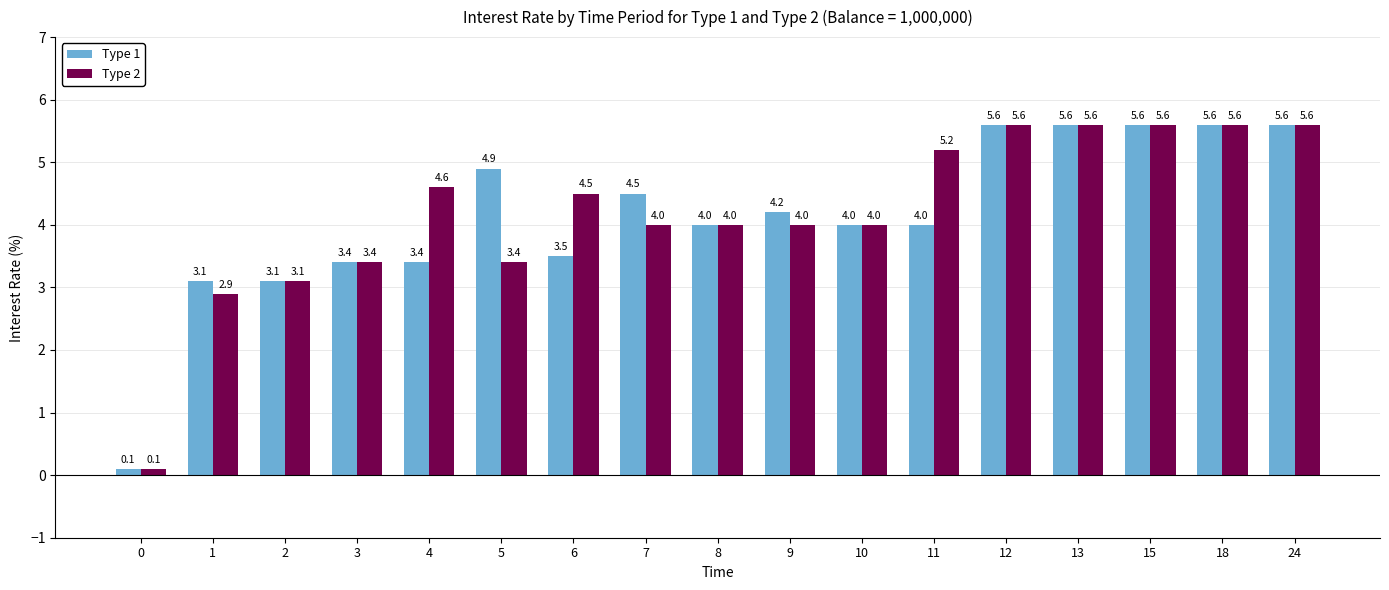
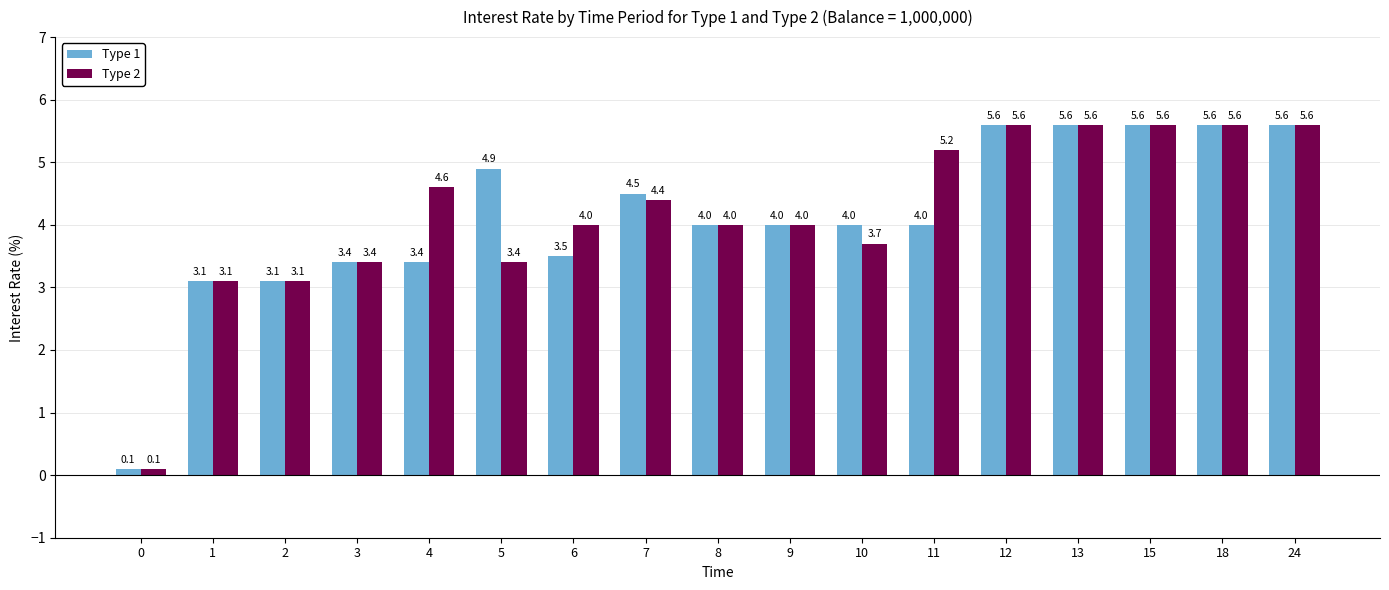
  {
    "Type 1": {
      "0": 0.1,
      "1": 3.1,
      "2": 3.1,
      "3": 3.4,
      "4": 3.4,
      "5": 4.9,
      "6": 3.5,
      "7": 4.5,
      "8": 4.0,
-     "9": 4.2,
+     "9": 4.0,
      "10": 4.0,
      "11": 4.0,
      "12": 5.6,
      "13": 5.6,
      "15": 5.6,
      "18": 5.6,
      "24": 5.6
    },
    "Type 2": {
      "0": 0.1,
-     "1": 2.9,
+     "1": 3.1,
      "2": 3.1,
      "3": 3.4,
      "4": 4.6,
      "5": 3.4,
-     "6": 4.5,
-     "7": 4.0,
+     "6": 4.0,
+     "7": 4.4,
      "8": 4.0,
      "9": 4.0,
-     "10": 4.0,
+     "10": 3.7,
      "11": 5.2,
      "12": 5.6,
      "13": 5.6,
      "15": 5.6,
      "18": 5.6,
      "24": 5.6
    }
  }
